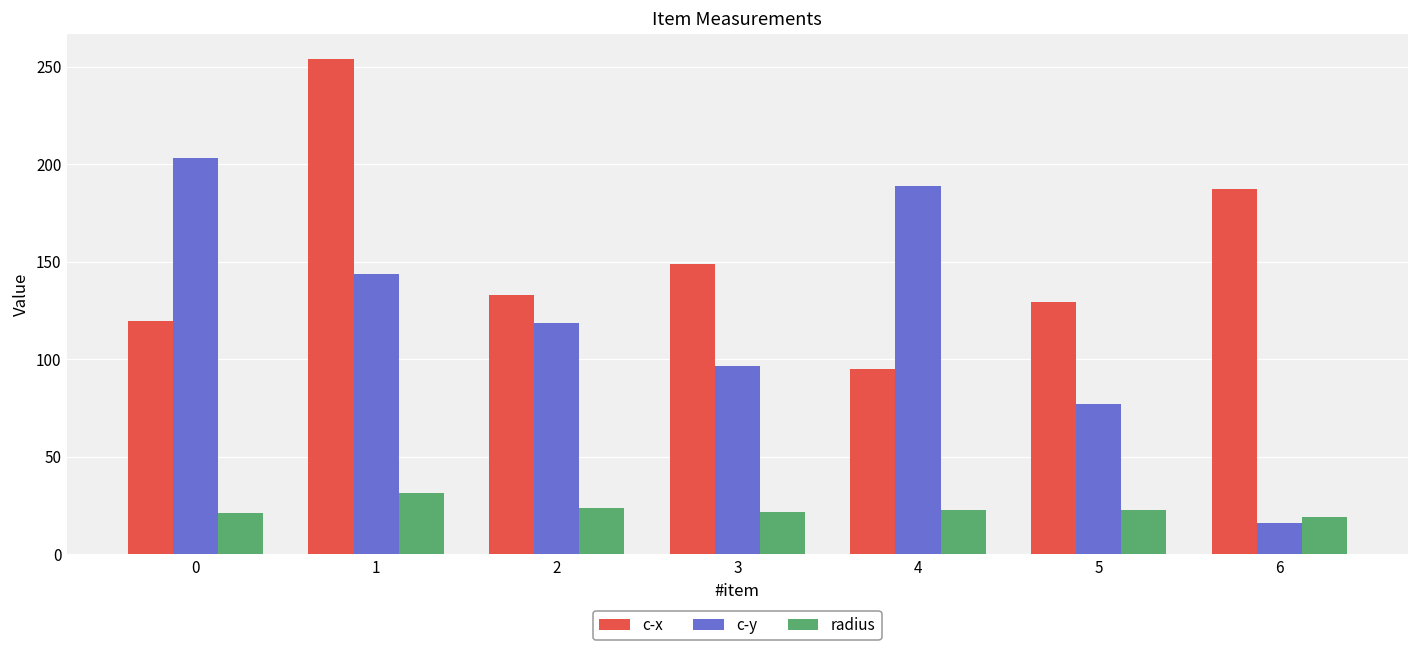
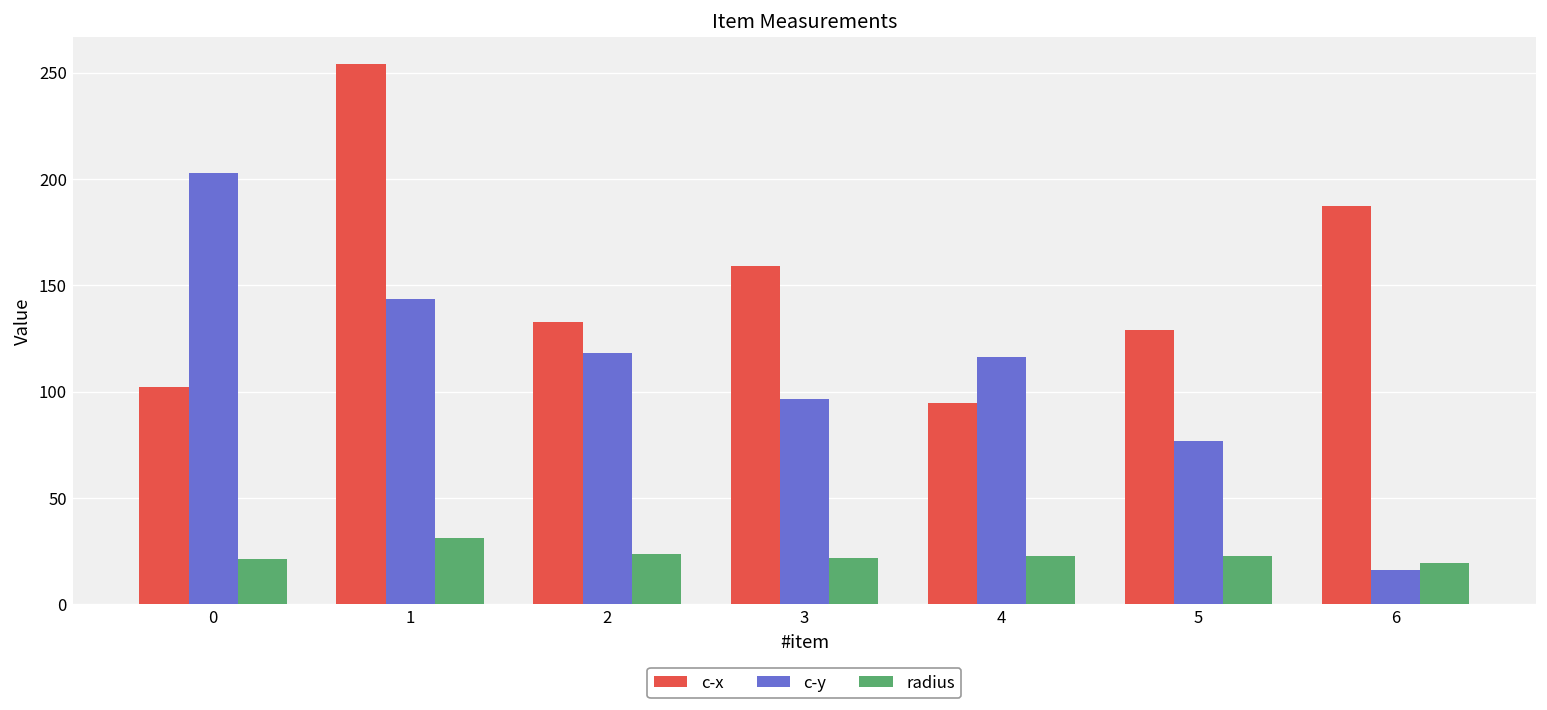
  {
    "c-x": {
-     "0": 119,
+     "0": 102,
      "1": 254,
      "2": 133,
-     "3": 149,
+     "3": 159,
      "4": 95,
      "5": 129,
      "6": 187
    },
    "c-y": {
      "0": 203,
      "1": 144,
      "2": 118,
      "3": 97,
-     "4": 189,
+     "4": 116,
      "5": 77,
      "6": 16
    },
    "radius": {
      "0": 21,
      "1": 31,
      "2": 24,
      "3": 22,
      "4": 23,
      "5": 23,
      "6": 19
    }
  }
